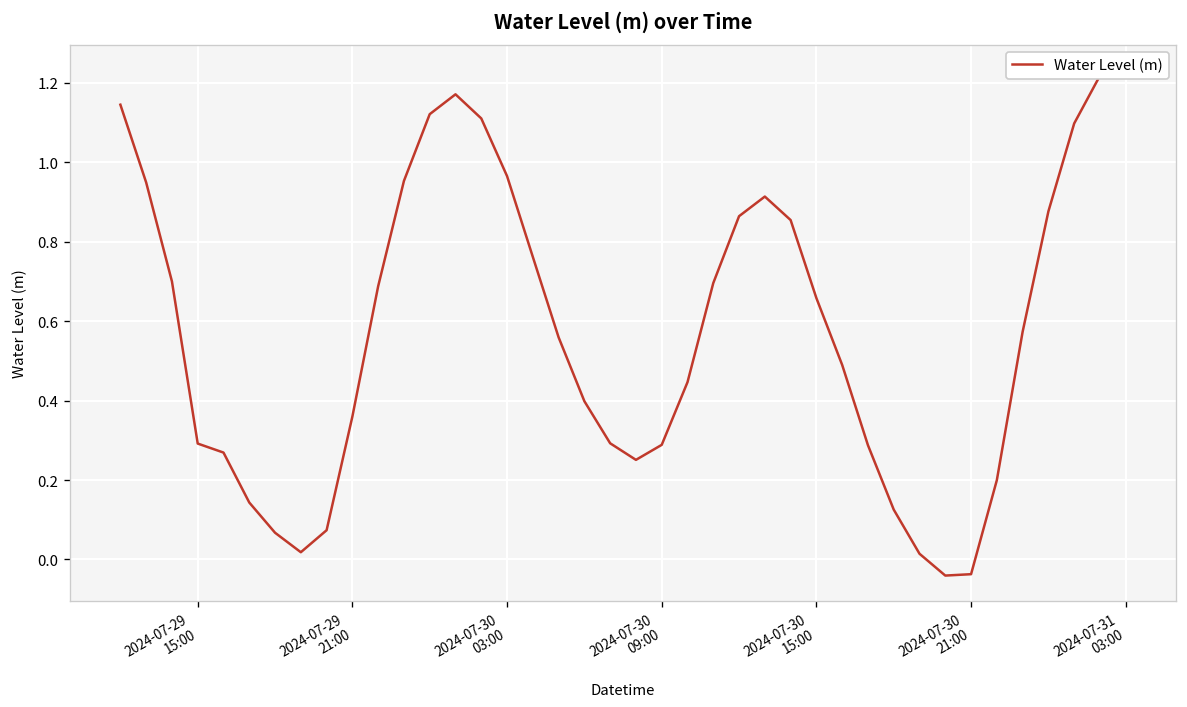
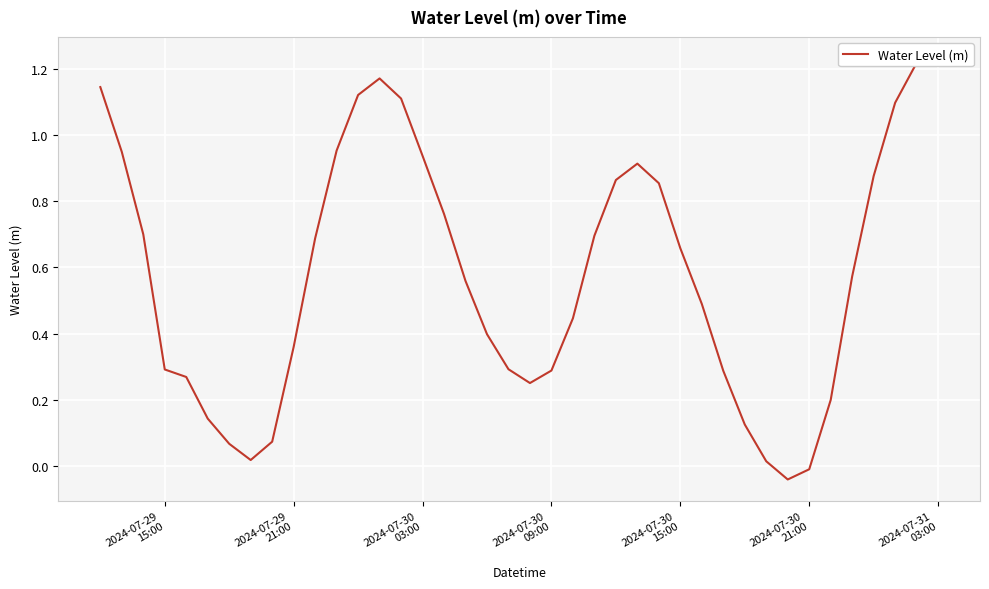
  {
    "2024-07-29 15:00": 0.29,
    "2024-07-29 21:00": 0.36,
-   "2024-07-30 03:00": 0.96,
+   "2024-07-30 03:00": 0.94,
    "2024-07-30 09:00": 0.29,
    "2024-07-30 15:00": 0.66,
-   "2024-07-30 21:00": -0.04
+   "2024-07-30 21:00": -0.01
  }
